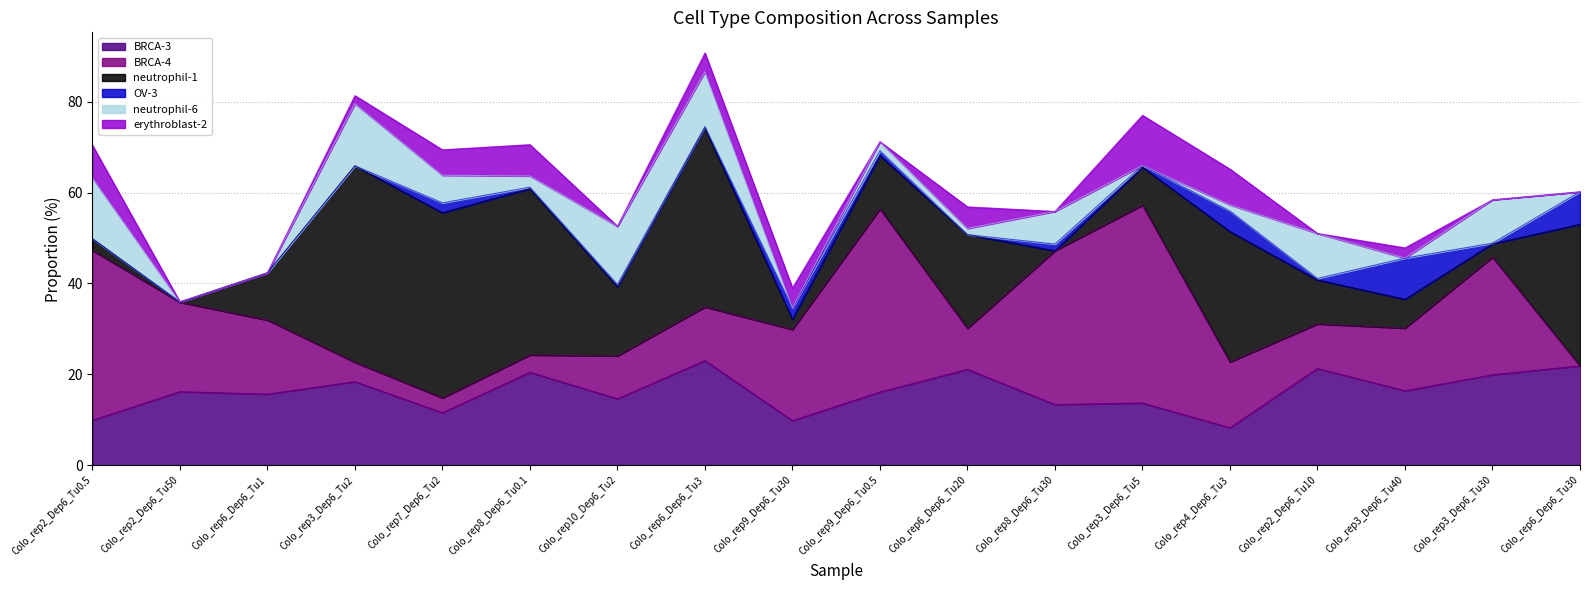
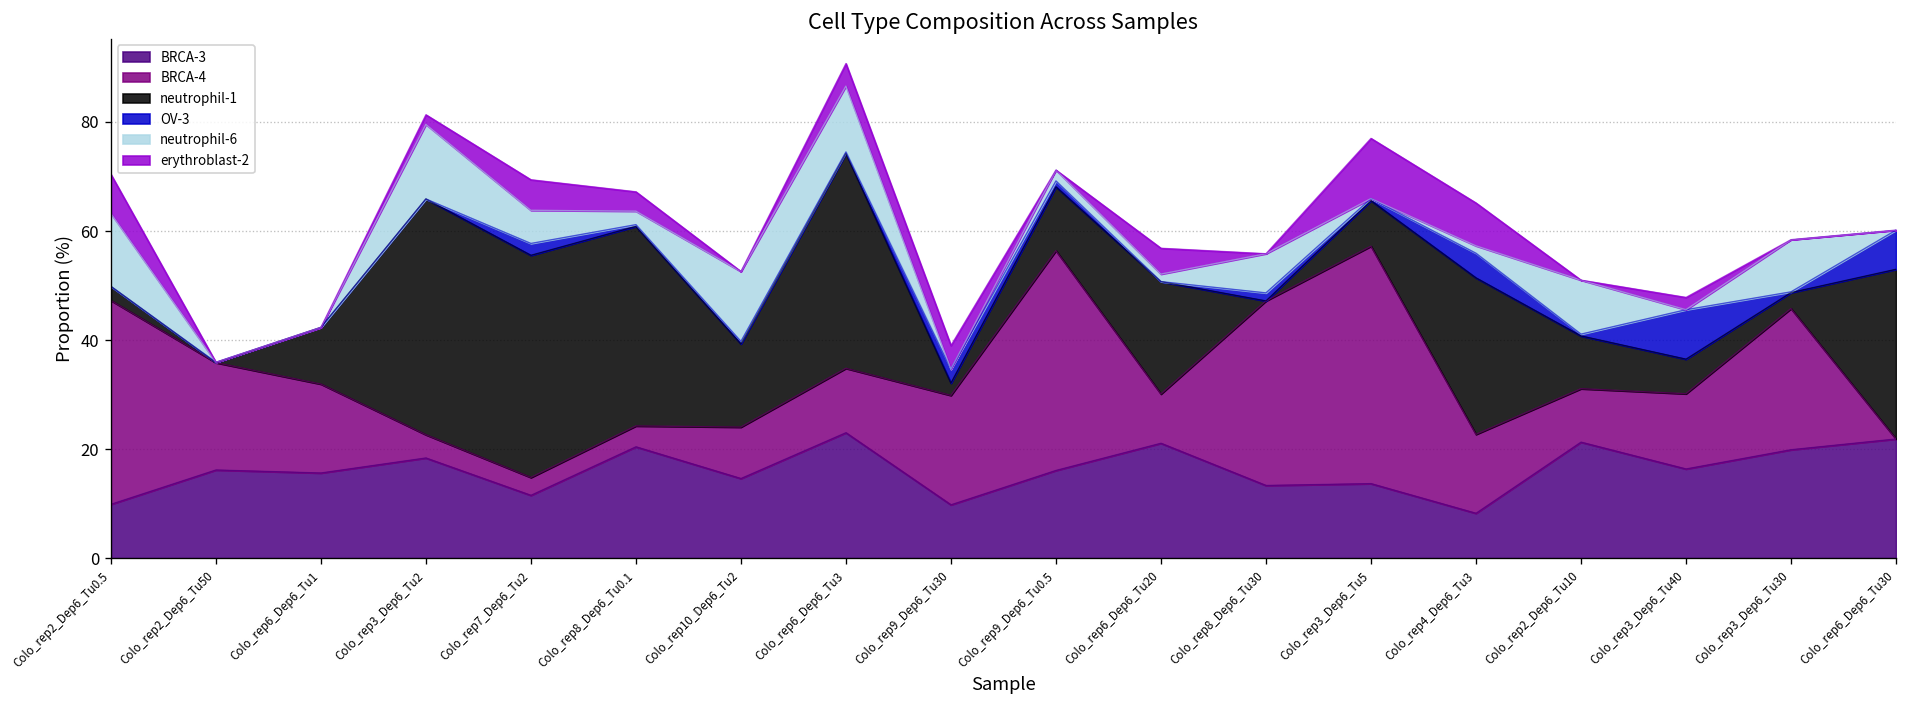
  {
    "neutrophil-1": {
      "Colo_rep7_Dep6_Tu2": 41,
      "Colo_rep9_Dep6_Tu30": 2,
      "Colo_rep9_Dep6_Tu0.5": 12,
      "Colo_rep4_Dep6_Tu3": 29,
      "Colo_rep3_Dep6_Tu40": 6,
      "Colo_rep6_Dep6_Tu30": 31
    },
    "OV-3": {
      "Colo_rep7_Dep6_Tu2": 2,
      "Colo_rep9_Dep6_Tu0.5": 1,
      "Colo_rep8_Dep6_Tu30": 1,
      "Colo_rep4_Dep6_Tu3": 5
    },
    "neutrophil-6": {
      "Colo_rep2_Dep6_Tu0.5": 13,
      "Colo_rep3_Dep6_Tu2": 14,
      "Colo_rep7_Dep6_Tu2": 6,
      "Colo_rep8_Dep6_Tu0.1": 2,
      "Colo_rep6_Dep6_Tu3": 12,
      "Colo_rep6_Dep6_Tu20": 1,
      "Colo_rep4_Dep6_Tu3": 1
    },
    "erythroblast-2": {
      "Colo_rep2_Dep6_Tu0.5": 7,
      "Colo_rep3_Dep6_Tu2": 2,
      "Colo_rep7_Dep6_Tu2": 6,
-     "Colo_rep8_Dep6_Tu0.1": 7,
+     "Colo_rep8_Dep6_Tu0.1": 4,
      "Colo_rep6_Dep6_Tu3": 4,
      "Colo_rep9_Dep6_Tu30": 4,
      "Colo_rep6_Dep6_Tu20": 5,
      "Colo_rep3_Dep6_Tu5": 11,
      "Colo_rep4_Dep6_Tu3": 8,
      "Colo_rep3_Dep6_Tu40": 2
    }
  }
